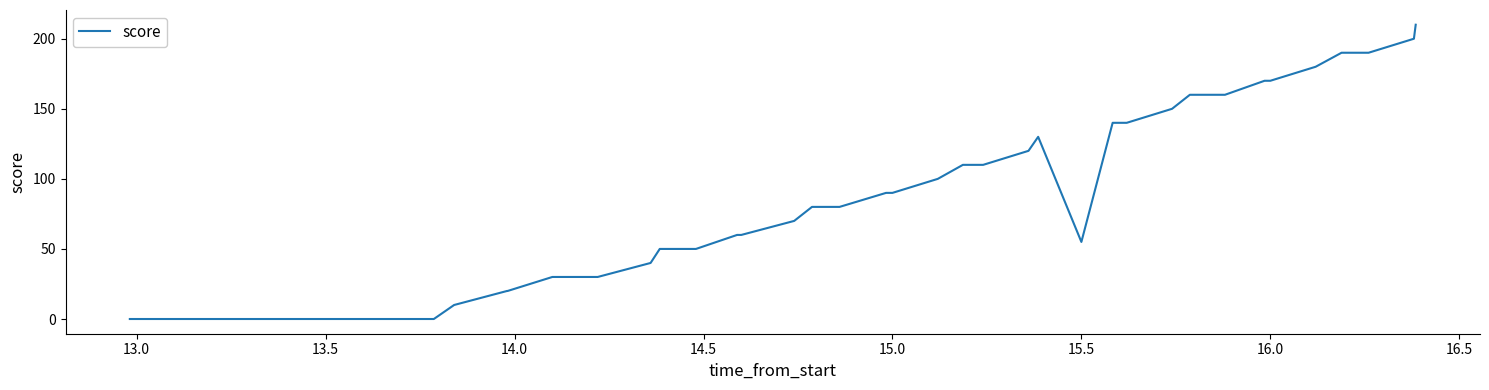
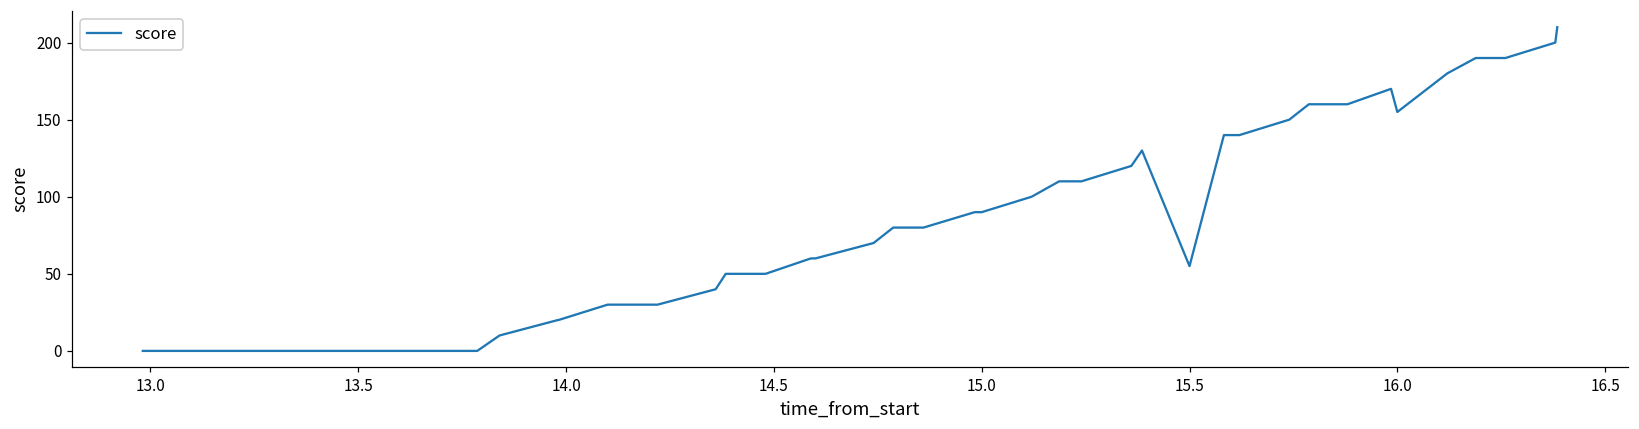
  {
    "15.0": 90,
    "15.5": 55,
-   "16.0": 170
+   "16.0": 155
  }
